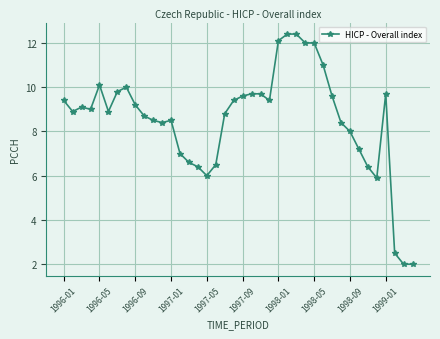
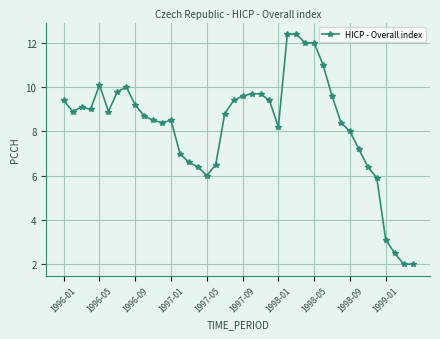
  {
    "1996-01": 9.4,
    "1996-05": 10.1,
    "1996-09": 9.2,
    "1997-01": 8.5,
    "1997-05": 6.0,
    "1997-09": 9.6,
-   "1998-01": 12.1,
+   "1998-01": 8.2,
    "1998-05": 12.0,
    "1998-09": 8.0,
-   "1999-01": 9.7
+   "1999-01": 3.1
  }
